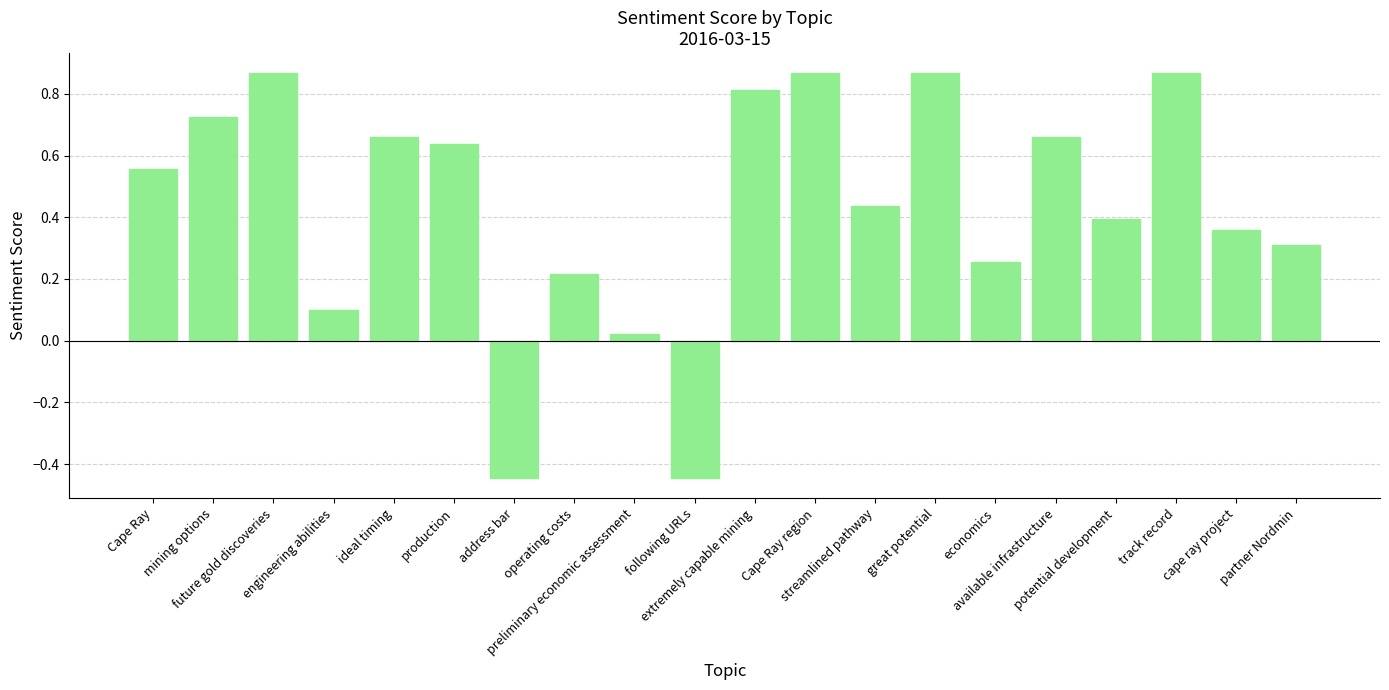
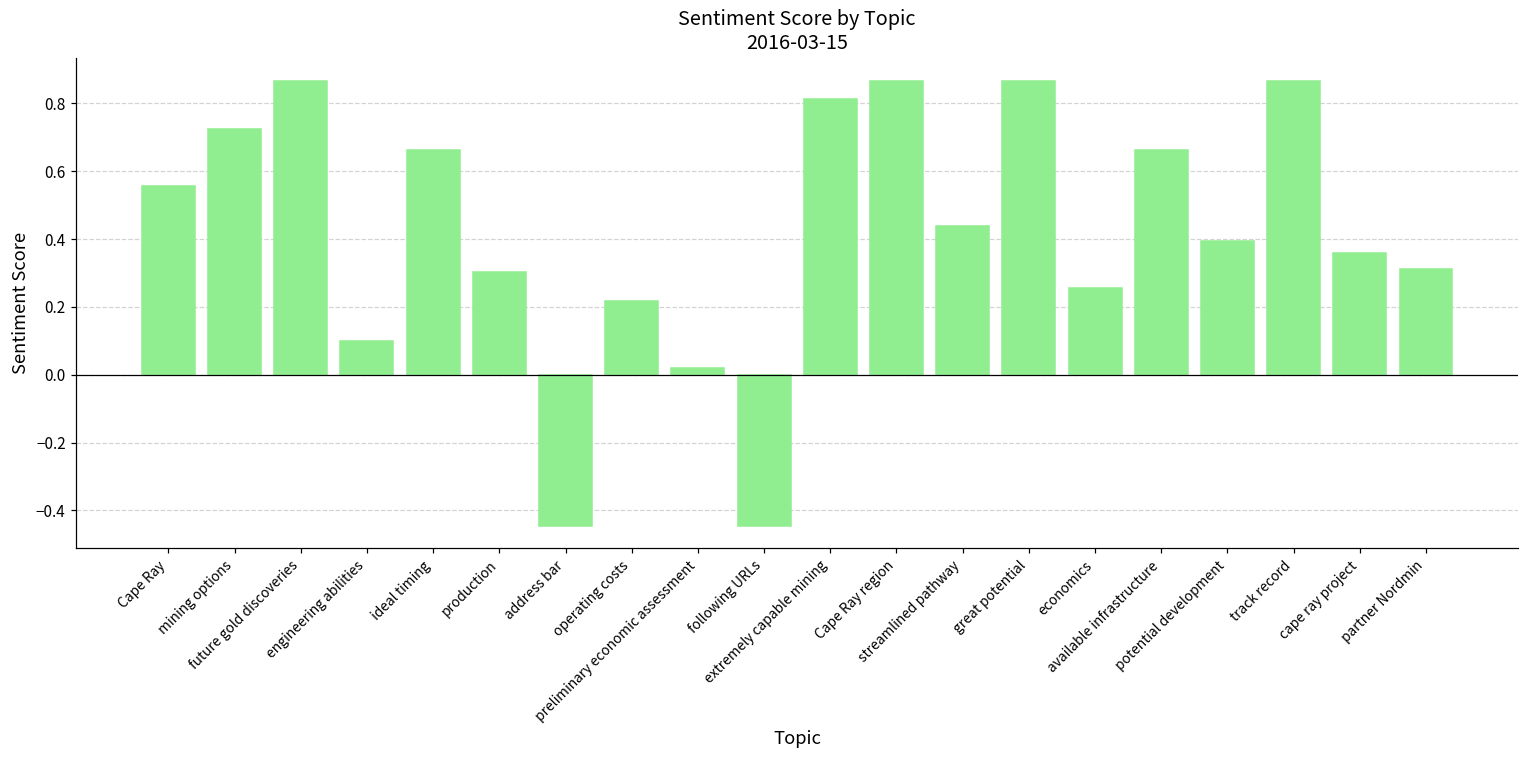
  {
    "Cape Ray": 0.56,
    "mining options": 0.73,
    "future gold discoveries": 0.87,
    "engineering abilities": 0.10,
    "ideal timing": 0.66,
-   "production": 0.64,
+   "production": 0.30,
    "address bar": -0.45,
    "operating costs": 0.22,
    "preliminary economic assessment": 0.02,
    "following URLs": -0.45,
    "extremely capable mining": 0.81,
    "Cape Ray region": 0.87,
    "streamlined pathway": 0.44,
    "great potential": 0.87,
    "economics": 0.26,
    "available infrastructure": 0.66,
    "potential development": 0.39,
    "track record": 0.87,
    "cape ray project": 0.36,
    "partner Nordmin": 0.31
  }
